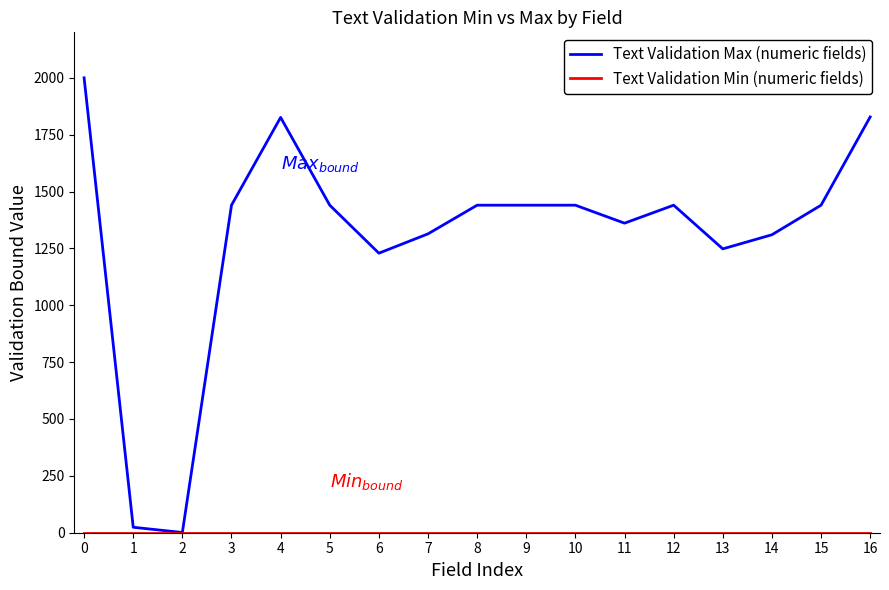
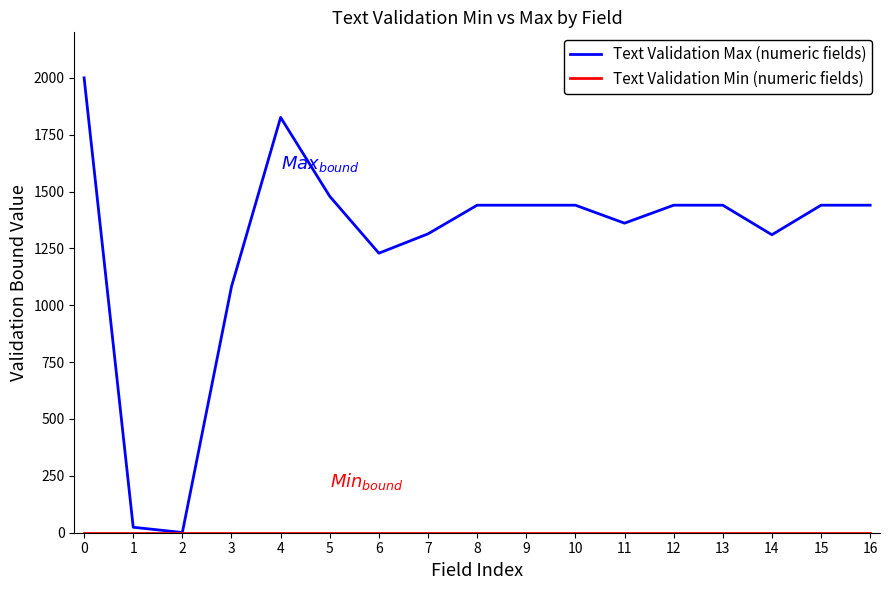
  {
    "Text Validation Max (numeric fields)": {
      "0": 2000,
      "1": 20,
-     "3": 1440,
+     "3": 1080,
      "4": 1830,
-     "5": 1440,
+     "5": 1480,
      "6": 1230,
      "7": 1310,
      "8": 1440,
      "9": 1440,
      "10": 1440,
      "11": 1360,
      "12": 1440,
-     "13": 1250,
+     "13": 1440,
      "14": 1310,
      "15": 1440,
-     "16": 1830
+     "16": 1440
    },
    "Text Validation Min (numeric fields)": {
      "0": 0,
      "1": 0,
      "3": 0,
      "4": 0,
      "5": 0,
      "6": 0,
      "7": 0,
      "8": 0,
      "9": 0,
      "10": 0,
      "11": 0,
      "12": 0,
      "13": 0,
      "14": 0,
      "15": 0,
      "16": 0
    }
  }
